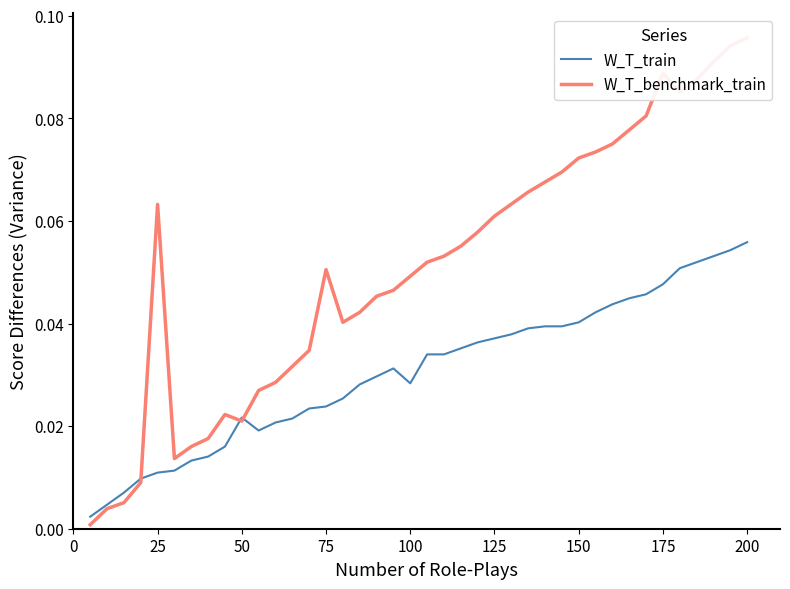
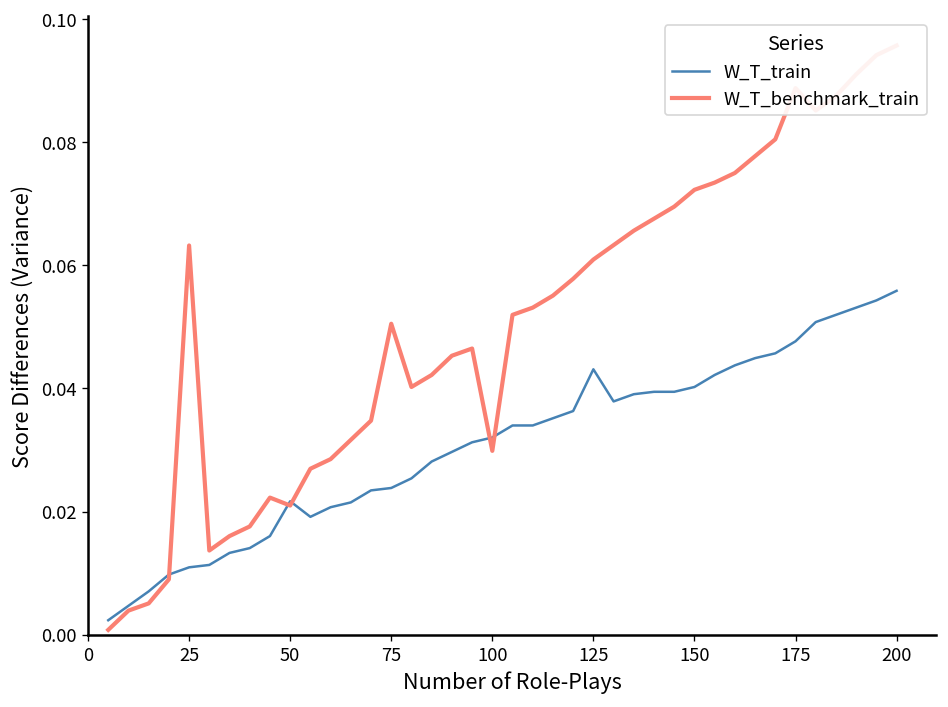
  {
    "W_T_train": {
      "25": 0.011,
      "50": 0.022,
      "75": 0.024,
-     "100": 0.028,
-     "125": 0.037,
+     "100": 0.032,
+     "125": 0.043,
      "150": 0.040,
      "175": 0.048,
      "200": 0.056
    },
    "W_T_benchmark_train": {
      "25": 0.063,
      "50": 0.021,
      "75": 0.051,
-     "100": 0.049,
+     "100": 0.030,
      "125": 0.061,
      "150": 0.072
    }
  }
